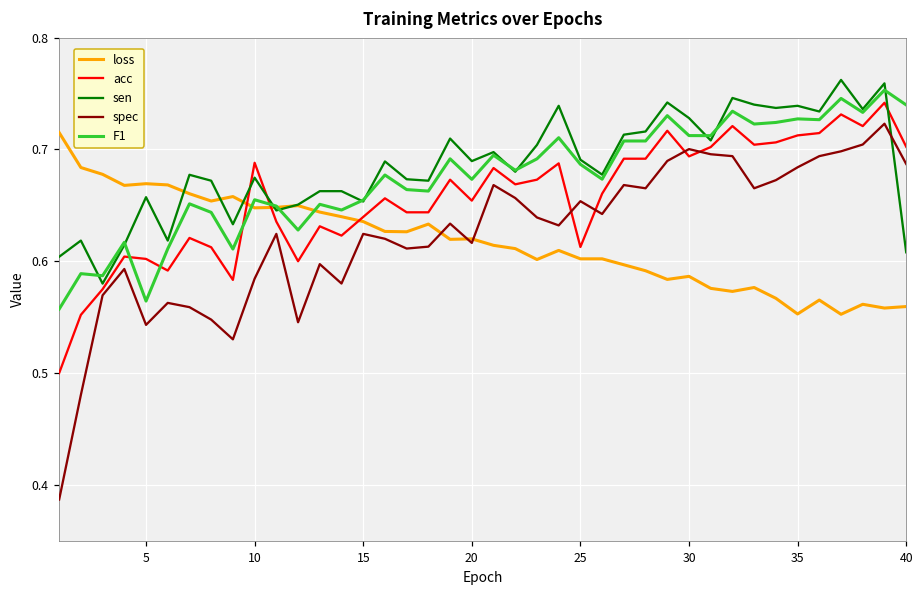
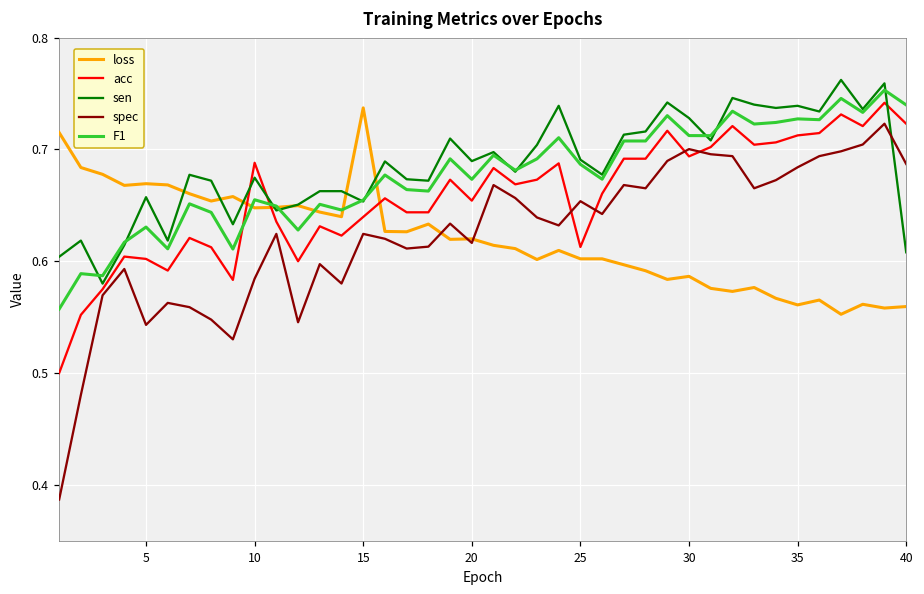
  {
    "loss": {
      "5": 0.669,
      "10": 0.648,
-     "15": 0.635,
+     "15": 0.737,
      "20": 0.620,
      "25": 0.602,
      "30": 0.586,
-     "35": 0.553,
+     "35": 0.561,
      "40": 0.559
    },
    "acc": {
      "5": 0.602,
      "10": 0.688,
      "15": 0.640,
      "20": 0.654,
      "25": 0.613,
      "30": 0.694,
      "35": 0.713,
-     "40": 0.702
+     "40": 0.723
    },
    "sen": {
      "5": 0.657,
      "10": 0.675,
      "20": 0.690,
      "25": 0.691,
      "30": 0.728,
      "35": 0.739,
      "40": 0.608
    },
    "spec": {
      "5": 0.543,
      "10": 0.584,
      "15": 0.624,
      "20": 0.616,
      "25": 0.654,
      "30": 0.700,
      "35": 0.684,
      "40": 0.687
    },
    "F1": {
-     "5": 0.564,
+     "5": 0.631,
      "10": 0.655,
      "20": 0.673,
      "25": 0.687,
      "30": 0.712,
      "35": 0.727,
      "40": 0.740
    }
  }
